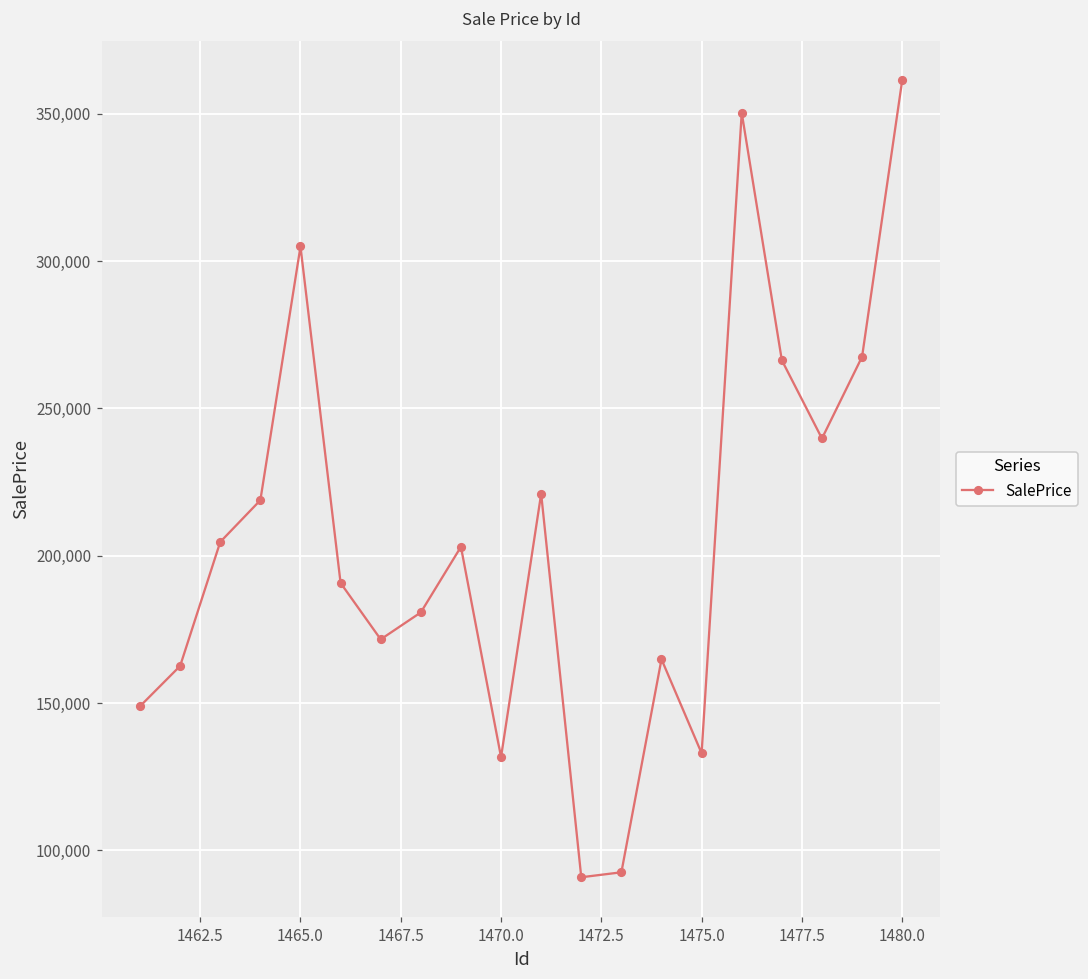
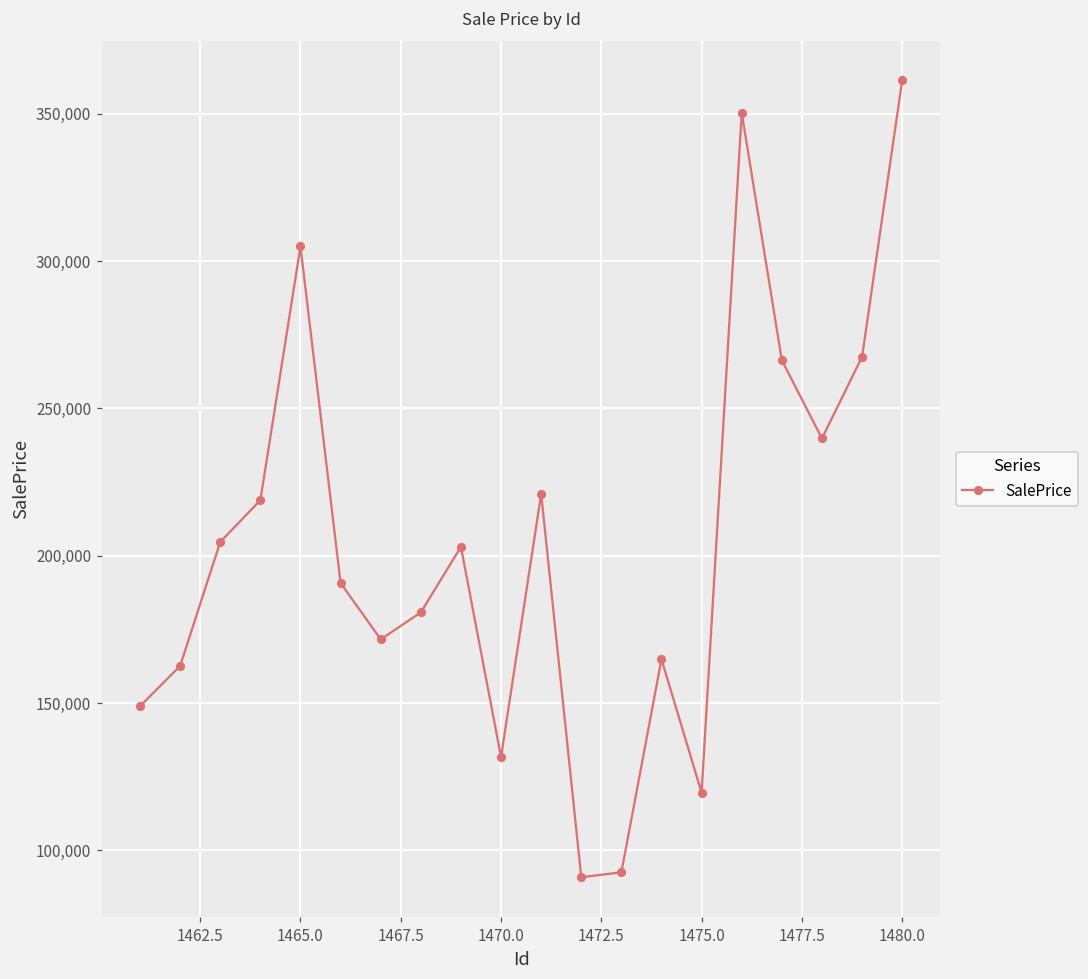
  {
    "1465.0": "305,000",
    "1470.0": "132,000",
-   "1475.0": "133,000",
+   "1475.0": "120,000",
    "1480.0": "361,000"
  }
